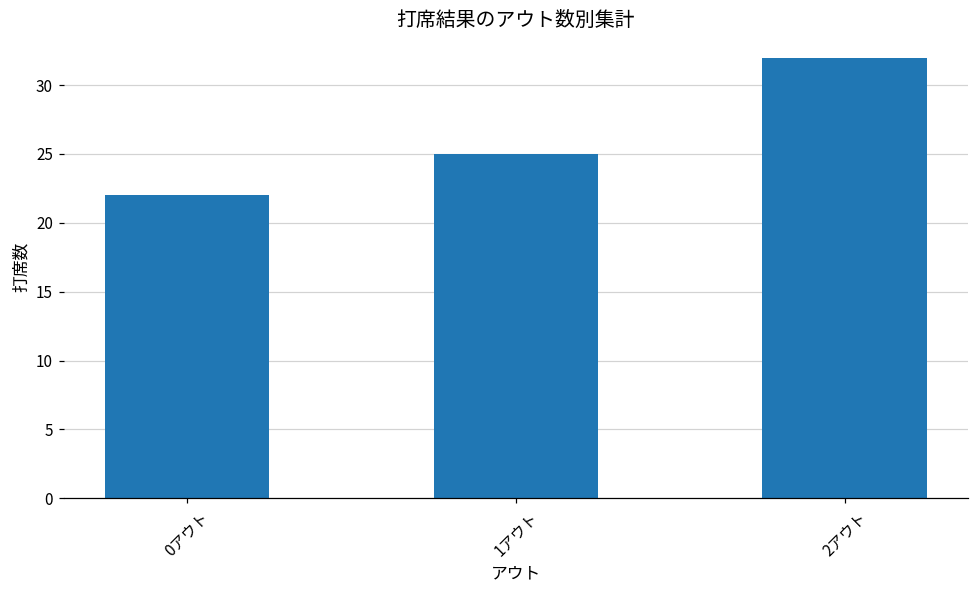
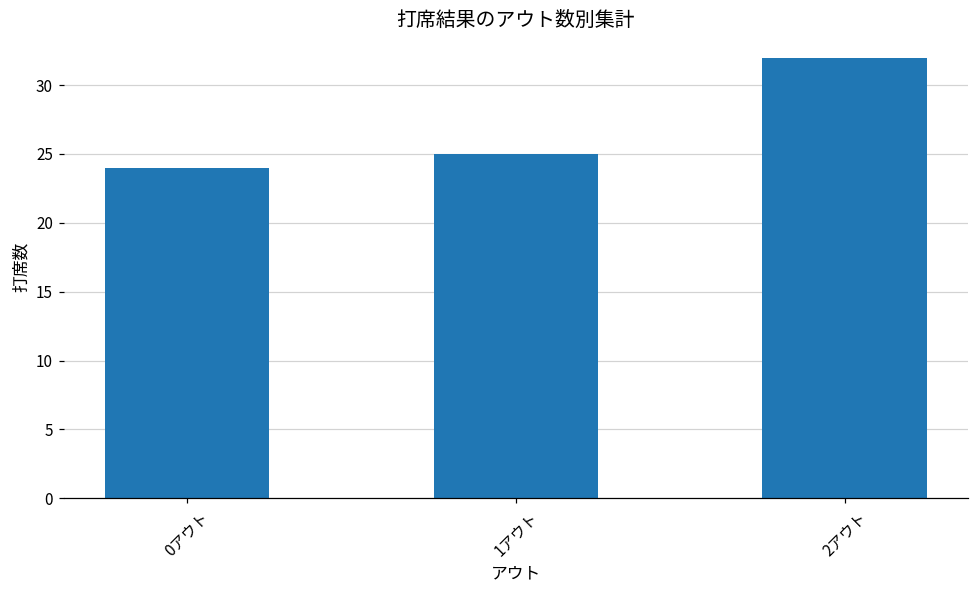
  {
-   "0アウト": 22,
+   "0アウト": 24,
    "1アウト": 25,
    "2アウト": 32
  }
